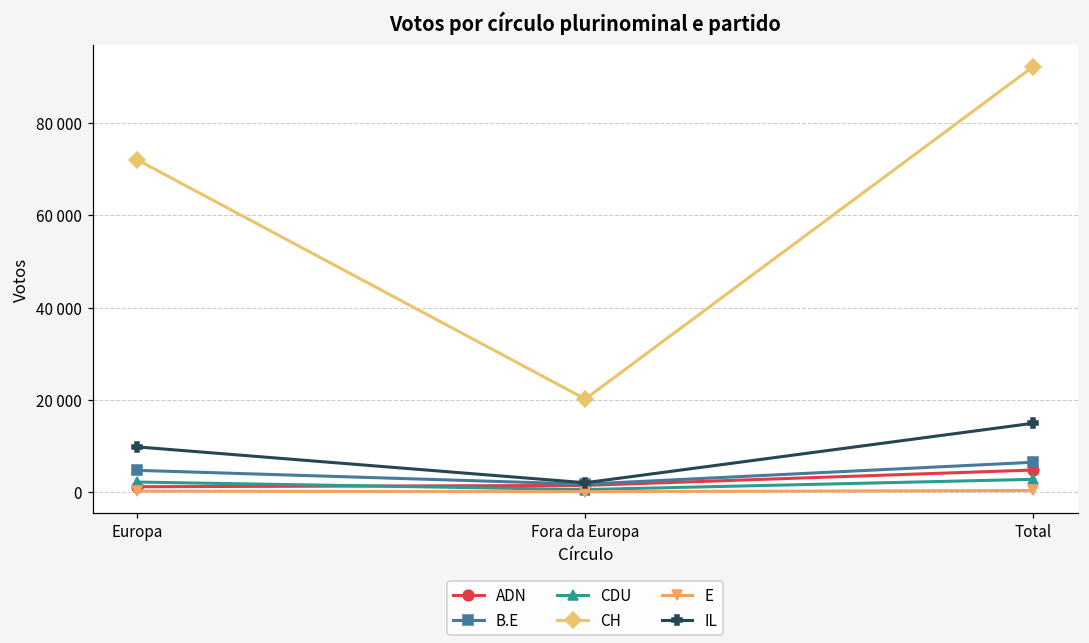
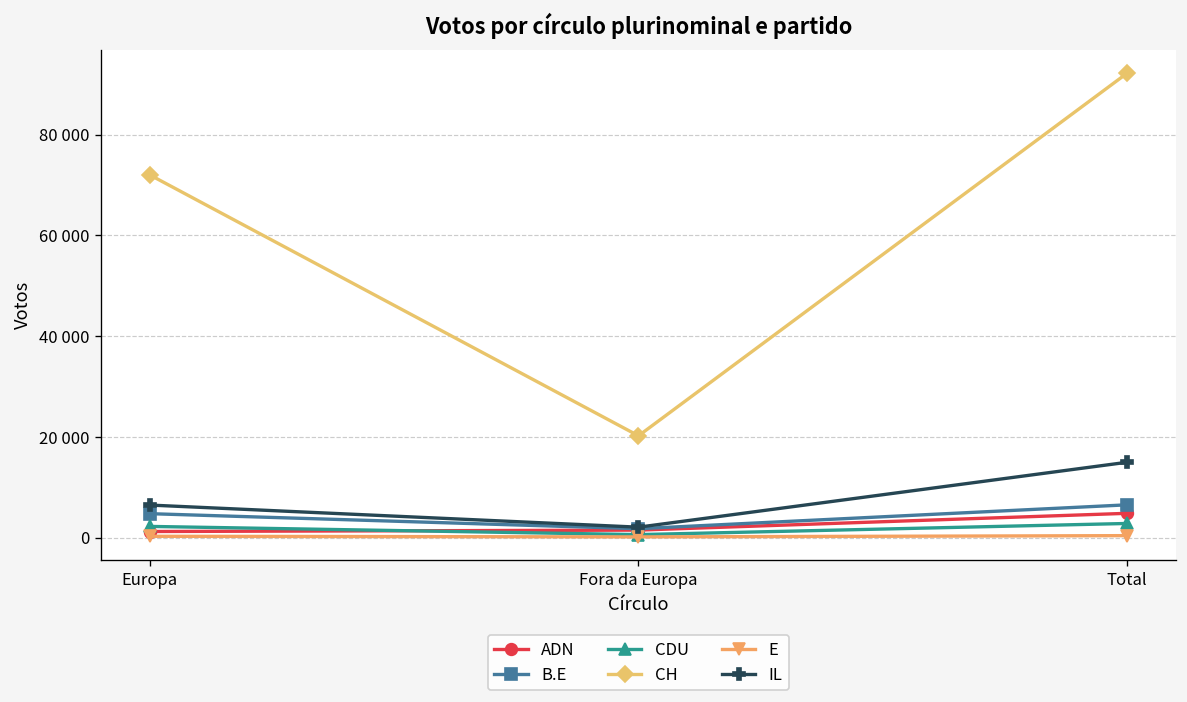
  {
    "ADN": {
      "Europa": 1000,
      "Total": 5000
    },
    "IL": {
-     "Europa": 10000,
+     "Europa": 6000,
      "Total": 15000
    }
  }
